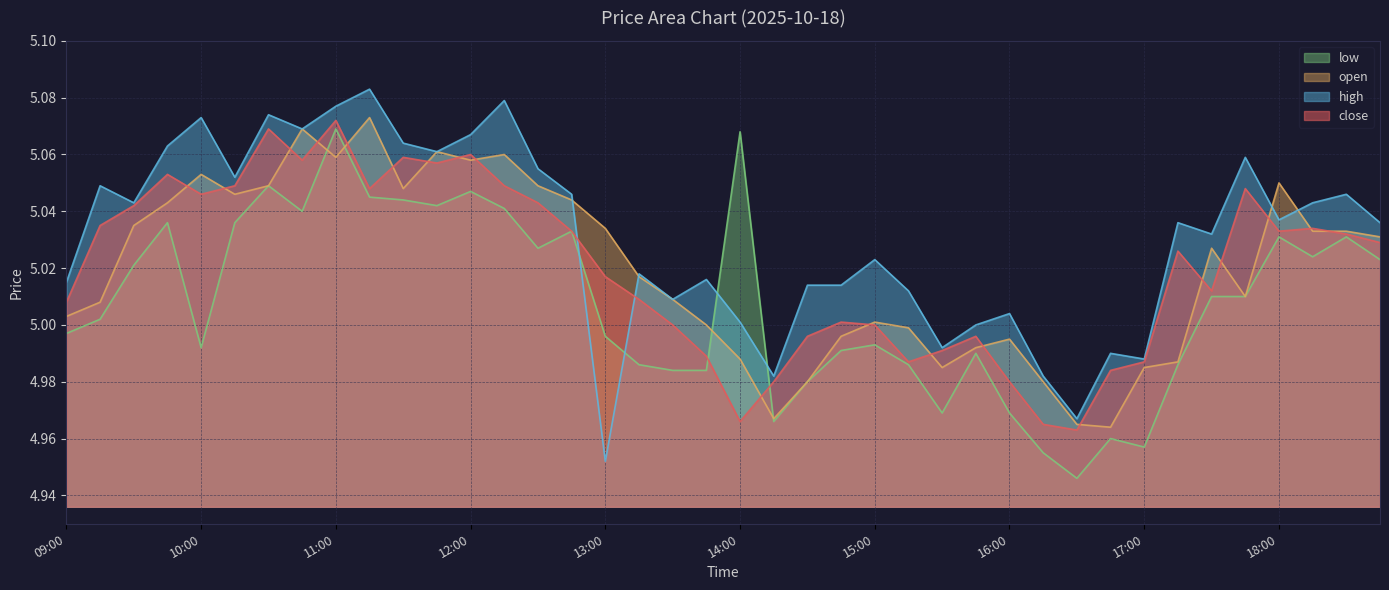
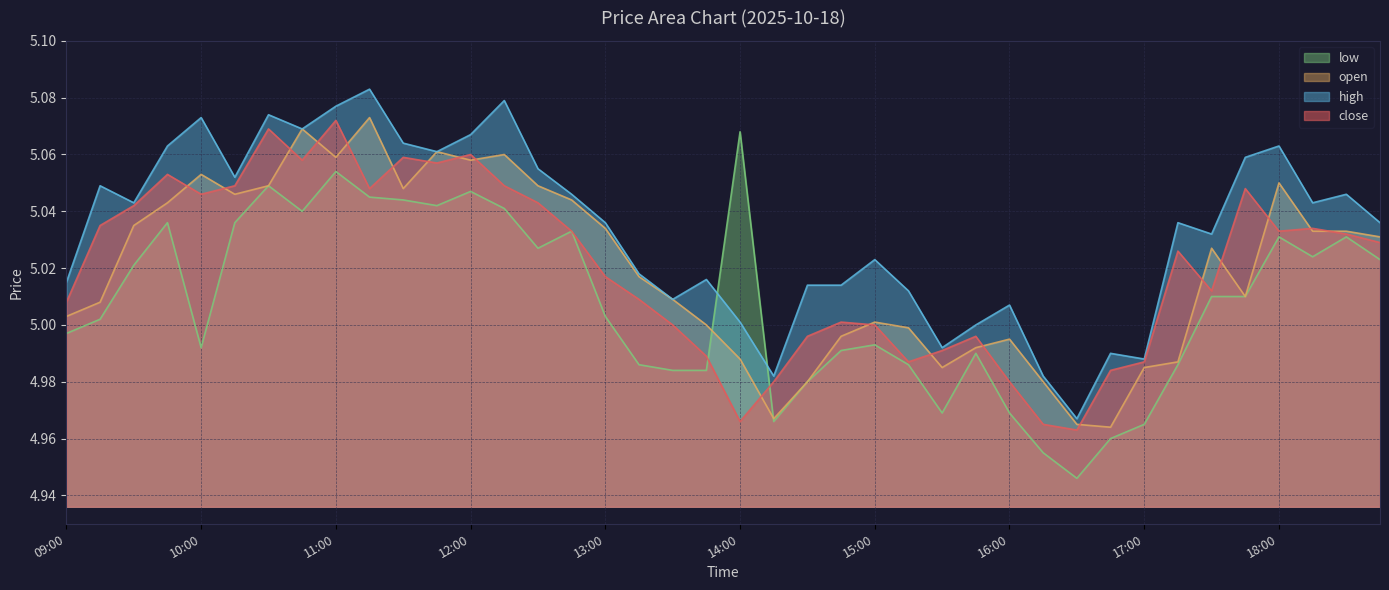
  {
    "low": {
      "09:00": 4.997,
      "10:00": 4.992,
-     "11:00": 5.069,
+     "11:00": 5.054,
      "12:00": 5.047,
-     "13:00": 4.996,
+     "13:00": 5.003,
      "14:00": 5.068,
      "15:00": 4.993,
      "16:00": 4.969,
-     "17:00": 4.957,
+     "17:00": 4.965,
      "18:00": 5.031
    },
    "high": {
      "09:00": 5.015,
      "10:00": 5.073,
      "11:00": 5.077,
      "12:00": 5.067,
-     "13:00": 4.952,
+     "13:00": 5.036,
      "14:00": 5.001,
      "15:00": 5.023,
-     "16:00": 5.004,
+     "16:00": 5.007,
      "17:00": 4.988,
-     "18:00": 5.037
+     "18:00": 5.063
    }
  }
